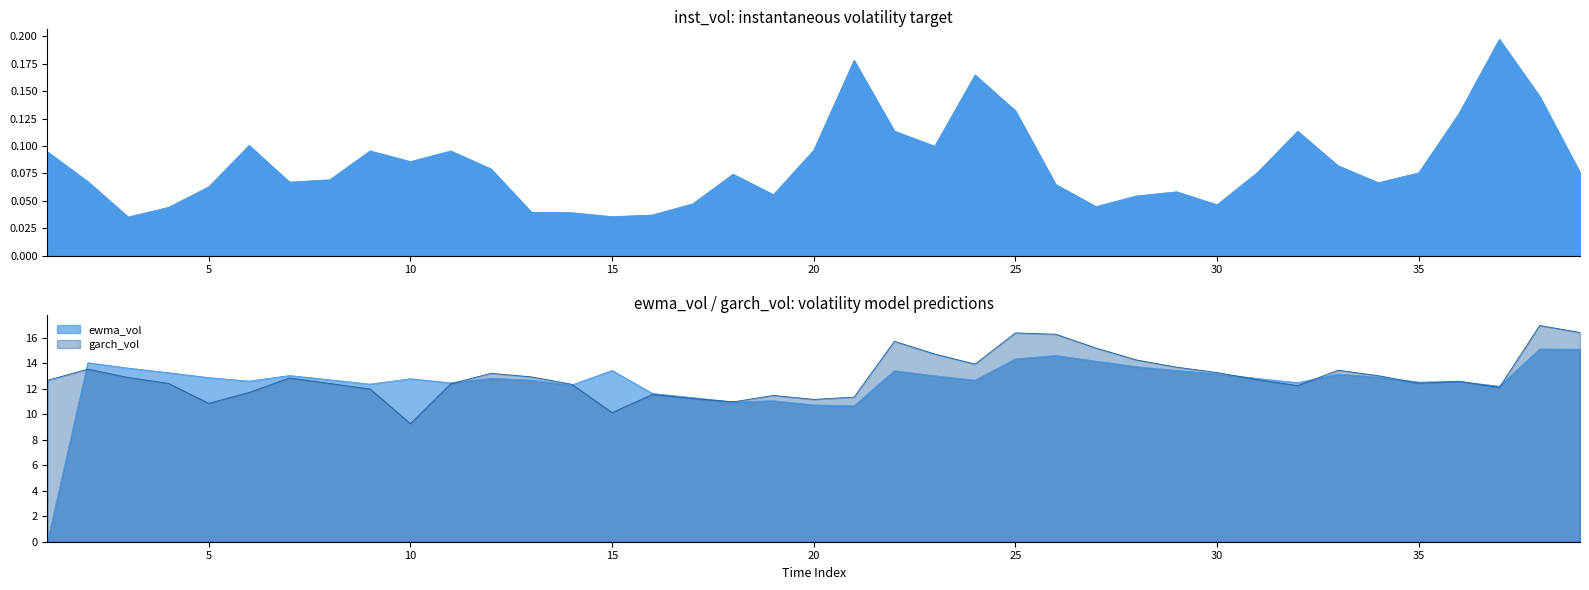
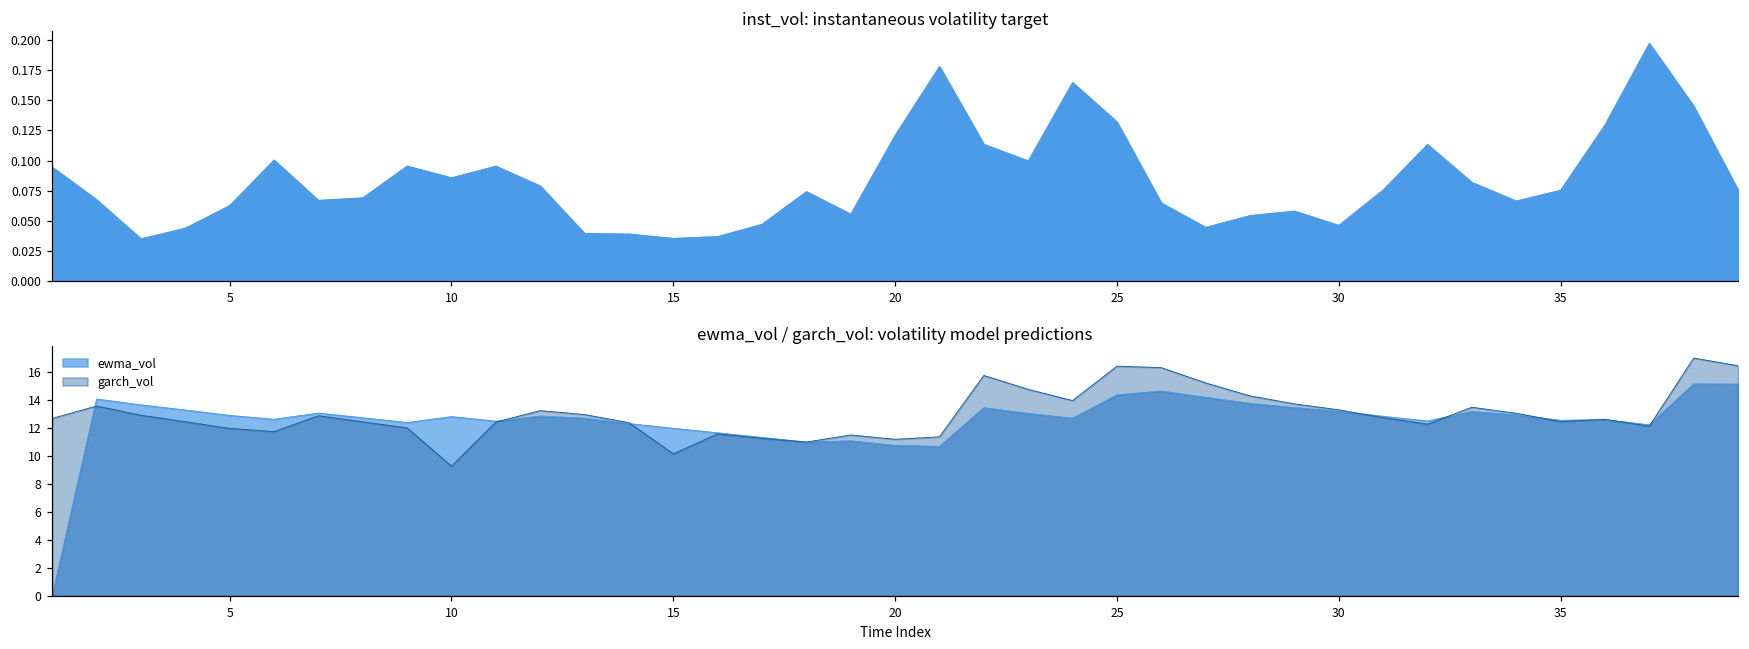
  {
    "inst_vol: instantaneous volatility target": {
      "5": 0.063,
      "10": 0.086,
      "15": 0.035,
-     "20": 0.096,
+     "20": 0.121,
      "25": 0.132,
      "30": 0.046,
      "35": 0.075
    },
    "ewma_vol / garch_vol: volatility model predictions": {
      "ewma_vol": {
        "5": 12.9,
        "10": 12.8,
-       "15": 13.4,
+       "15": 12.0,
        "20": 10.7,
        "25": 14.4
      },
      "garch_vol": {
-       "5": 10.9,
+       "5": 12.0,
        "10": 9.3,
        "15": 10.1,
        "20": 11.2,
        "25": 16.4
      }
    }
  }
